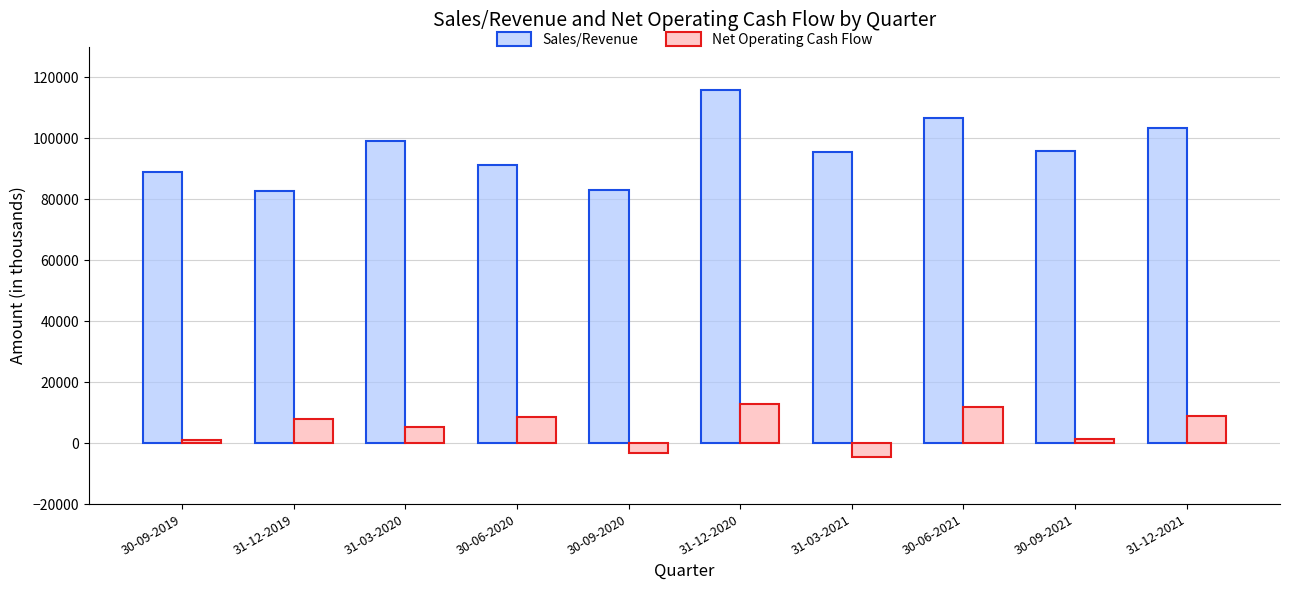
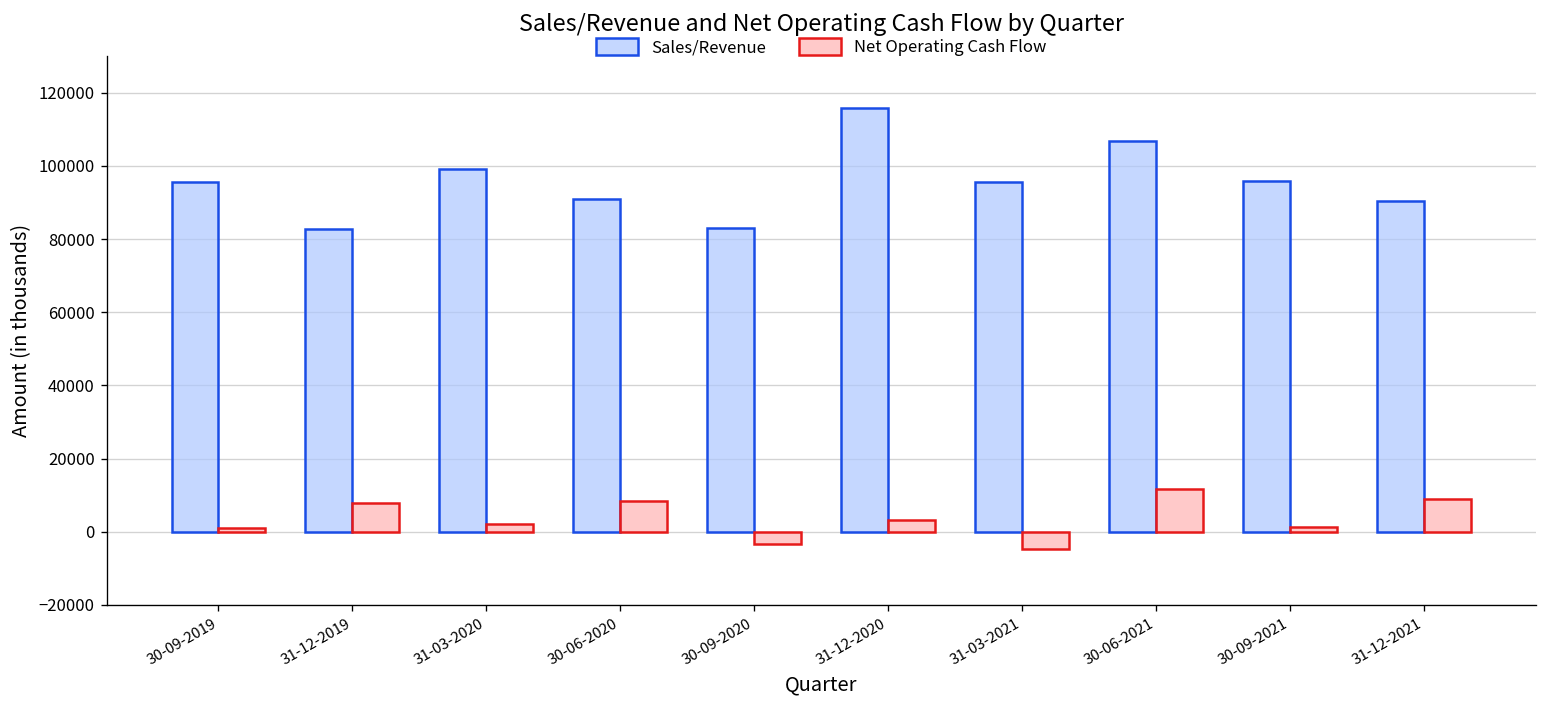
  {
    "Sales/Revenue": {
-     "30-09-2019": 89000,
+     "30-09-2019": 96000,
      "31-12-2019": 83000,
      "31-03-2020": 99000,
      "30-06-2020": 91000,
      "30-09-2020": 83000,
      "31-12-2020": 116000,
      "31-03-2021": 96000,
      "30-06-2021": 107000,
      "30-09-2021": 96000,
-     "31-12-2021": 104000
+     "31-12-2021": 90000
    },
    "Net Operating Cash Flow": {
      "30-09-2019": 1000,
      "31-12-2019": 8000,
-     "31-03-2020": 5000,
+     "31-03-2020": 2000,
      "30-06-2020": 8000,
      "30-09-2020": -3000,
-     "31-12-2020": 13000,
+     "31-12-2020": 3000,
      "31-03-2021": -5000,
      "30-06-2021": 12000,
      "30-09-2021": 1000,
      "31-12-2021": 9000
    }
  }
